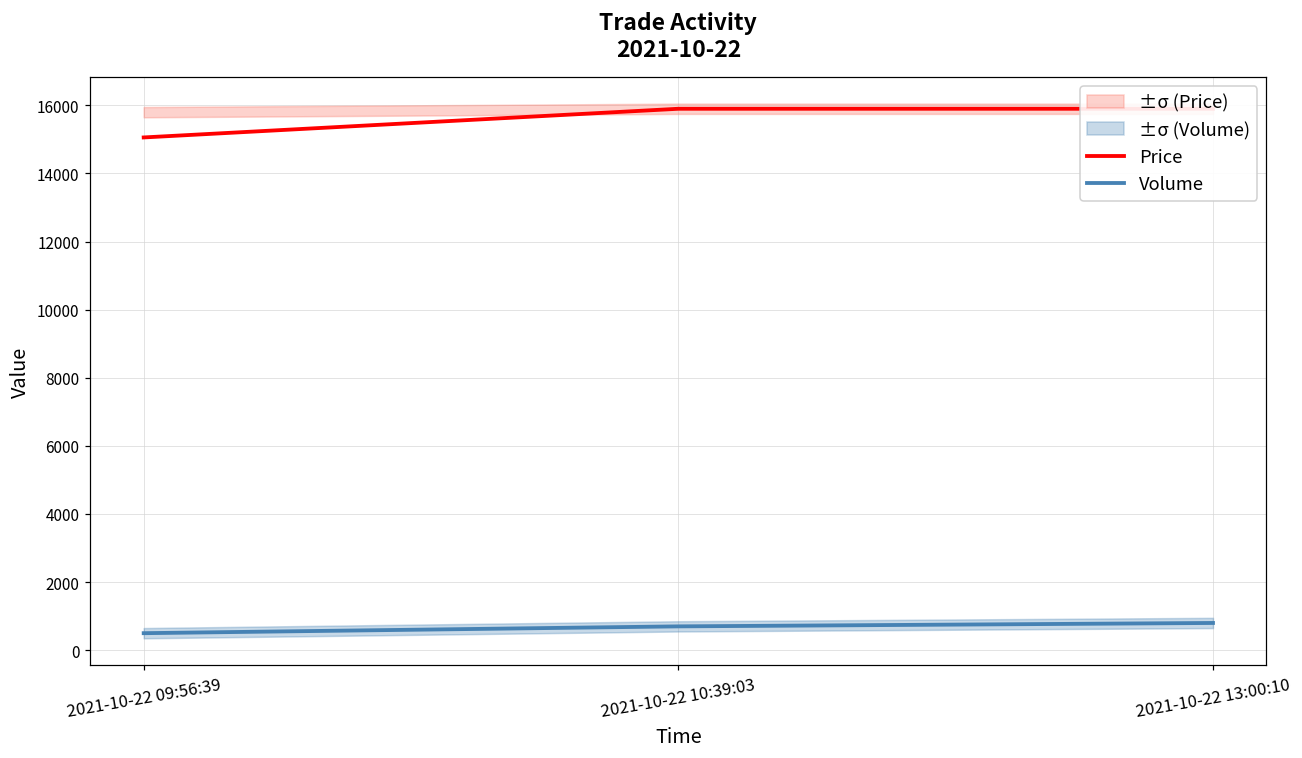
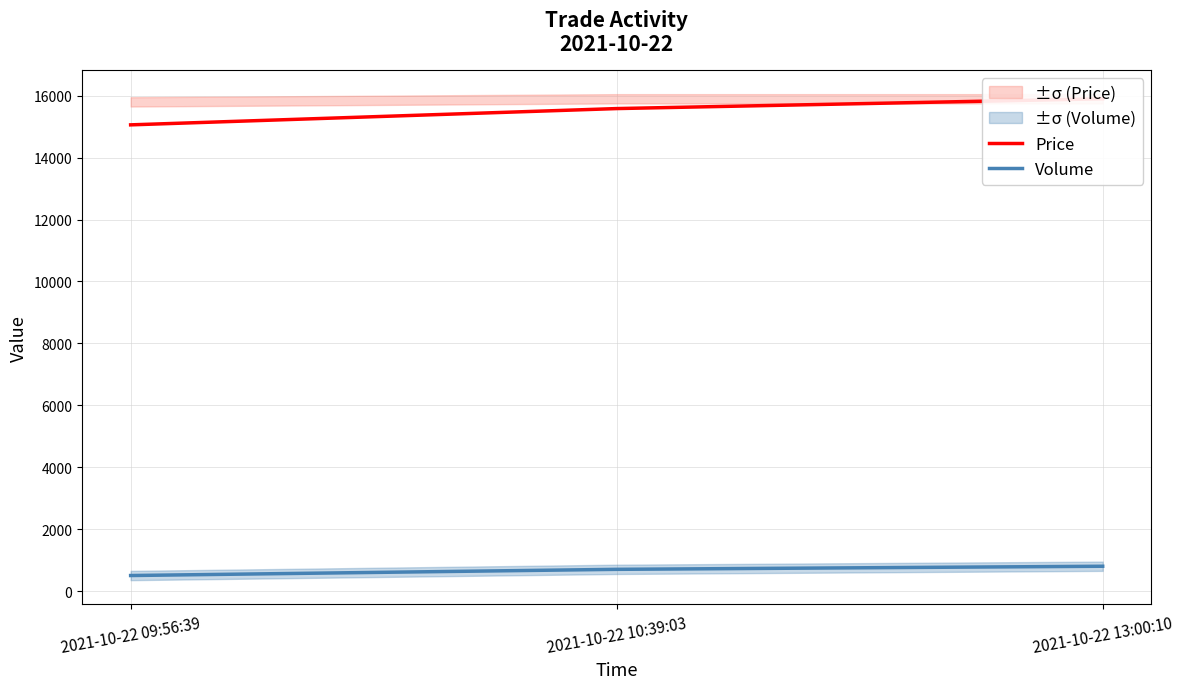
  {
    "Price": {
      "2021-10-22 09:56:39": 15100,
-     "2021-10-22 10:39:03": 15900
+     "2021-10-22 10:39:03": 15600
    }
  }
